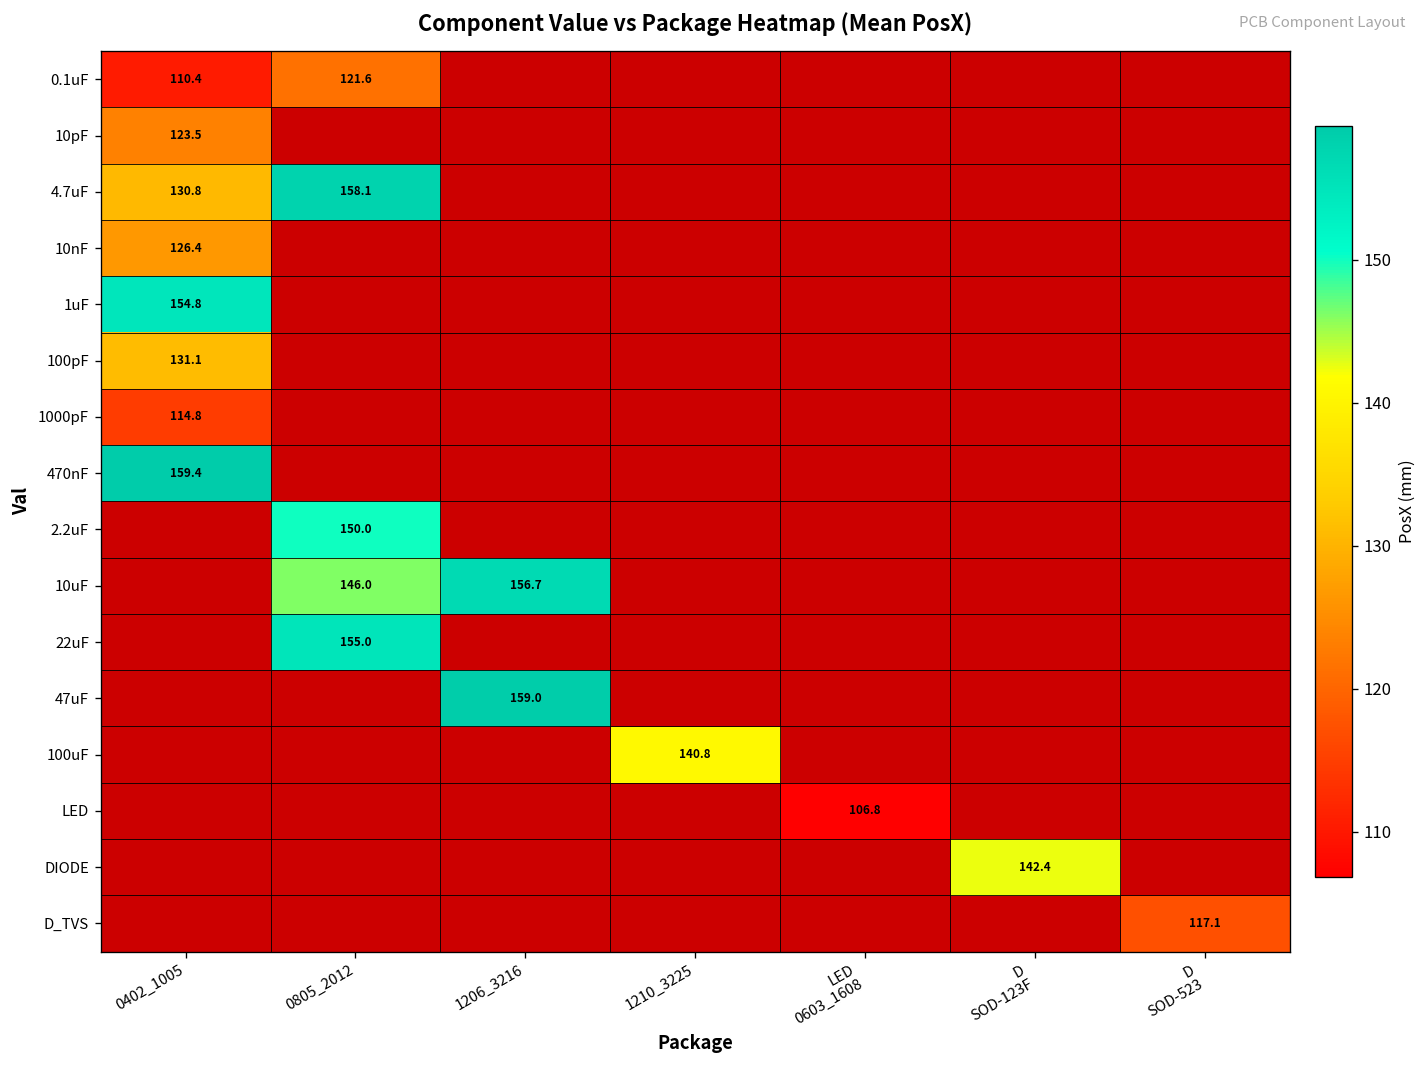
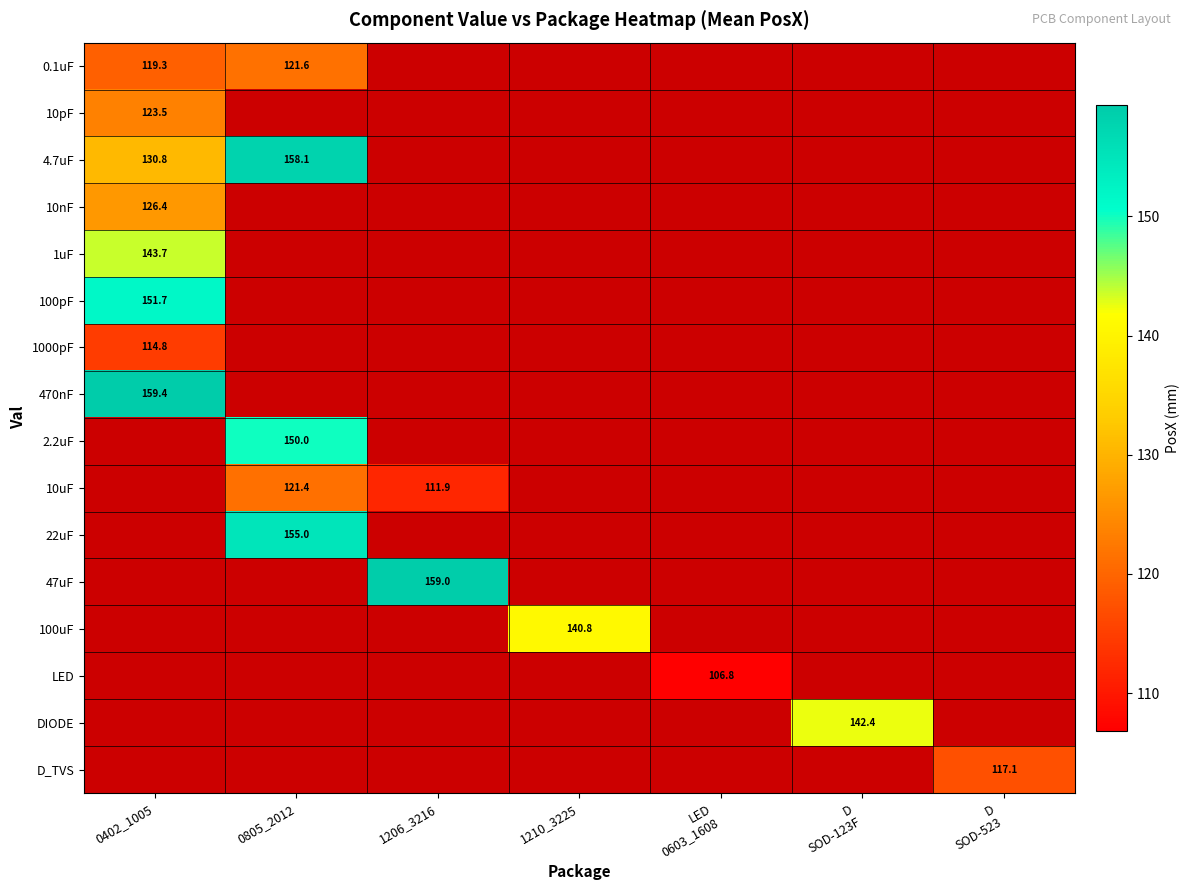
  {
    "0.1uF": {
-     "0402_1005": 110.4,
+     "0402_1005": 119.3,
      "0805_2012": 121.6
    },
    "10pF": {
      "0402_1005": 123.5
    },
    "4.7uF": {
      "0402_1005": 130.8,
      "0805_2012": 158.1
    },
    "10nF": {
      "0402_1005": 126.4
    },
    "1uF": {
-     "0402_1005": 154.8
+     "0402_1005": 143.7
    },
    "100pF": {
-     "0402_1005": 131.1
+     "0402_1005": 151.7
    },
    "1000pF": {
      "0402_1005": 114.8
    },
    "470nF": {
      "0402_1005": 159.4
    },
    "2.2uF": {
      "0805_2012": 150.0
    },
    "10uF": {
-     "0805_2012": 146.0,
-     "1206_3216": 156.7
+     "0805_2012": 121.4,
+     "1206_3216": 111.9
    },
    "22uF": {
      "0805_2012": 155.0
    },
    "47uF": {
      "1206_3216": 159.0
    },
    "100uF": {
      "1210_3225": 140.8
    },
    "LED": {
      "LED 0603_1608": 106.8
    },
    "DIODE": {
      "D SOD-123F": 142.4
    },
    "D_TVS": {
      "D SOD-523": 117.1
    }
  }
